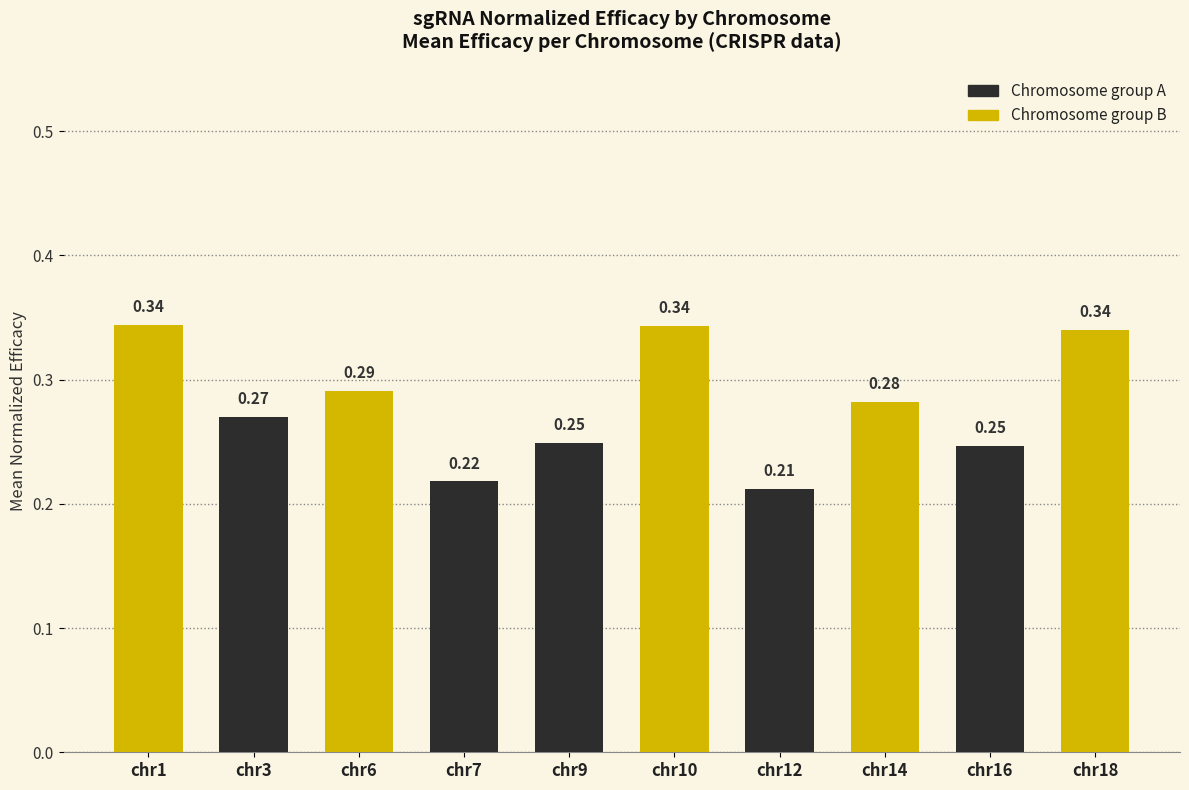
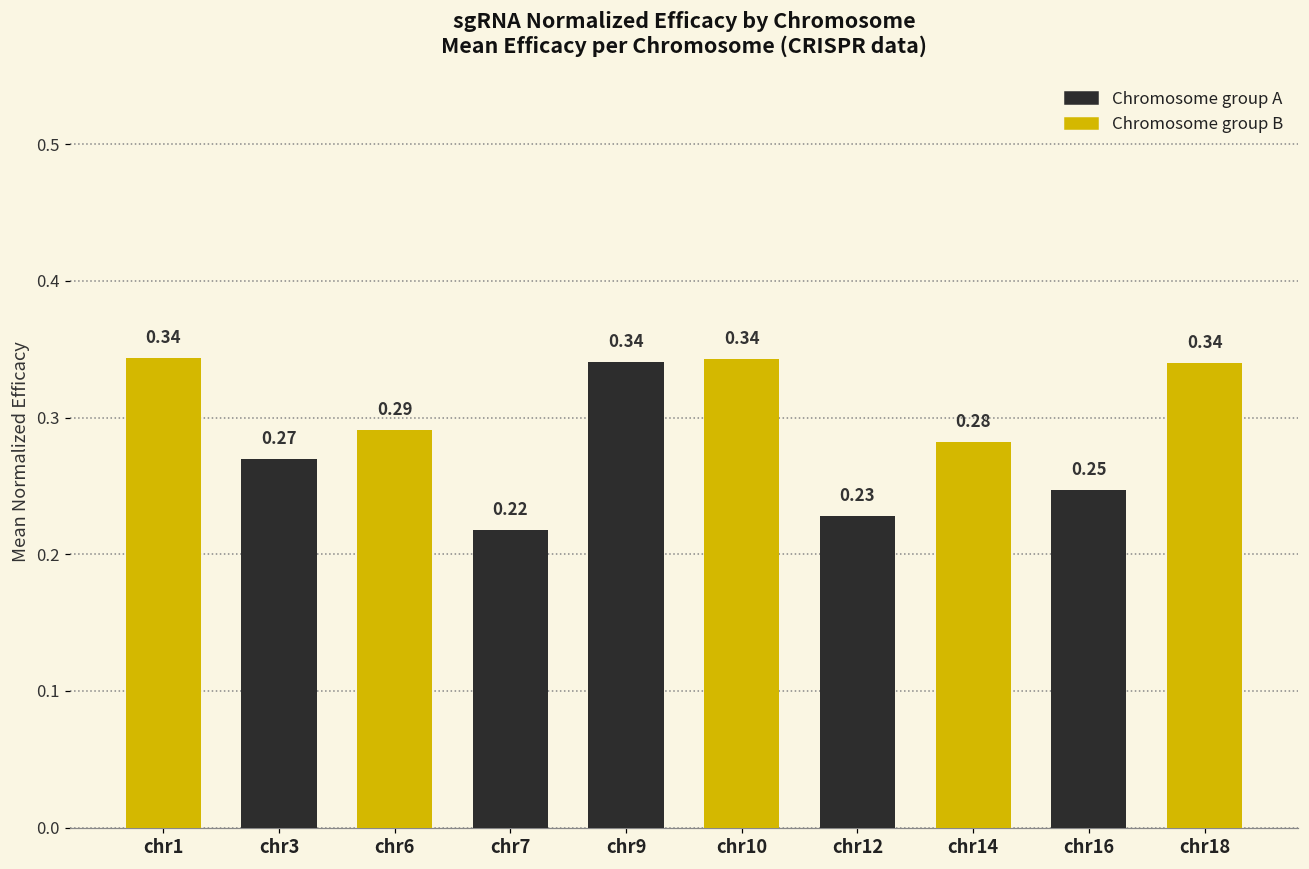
  {
    "chr1": 0.34,
    "chr3": 0.27,
    "chr6": 0.29,
    "chr7": 0.22,
-   "chr9": 0.25,
+   "chr9": 0.34,
    "chr10": 0.34,
-   "chr12": 0.21,
+   "chr12": 0.23,
    "chr14": 0.28,
    "chr16": 0.25,
    "chr18": 0.34
  }
